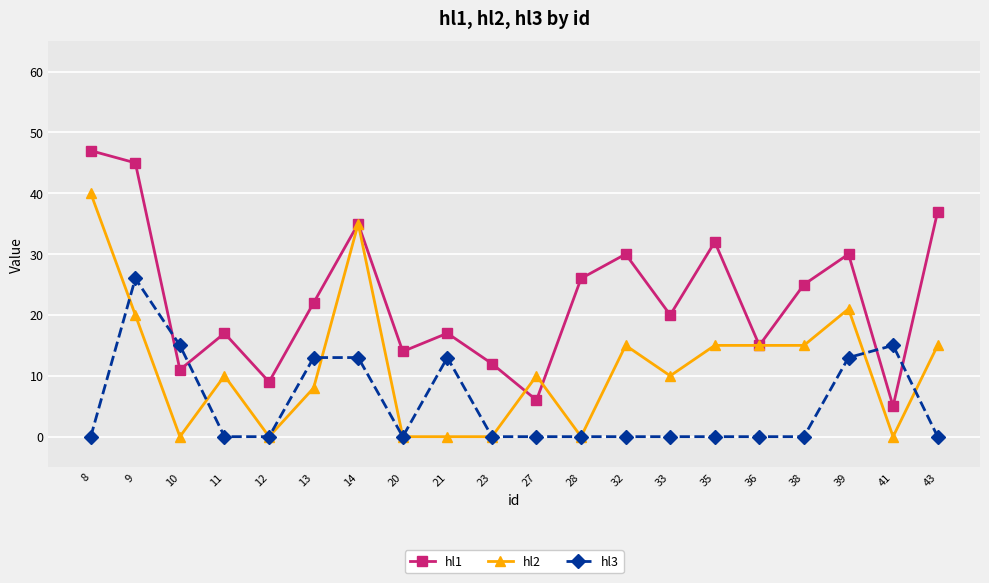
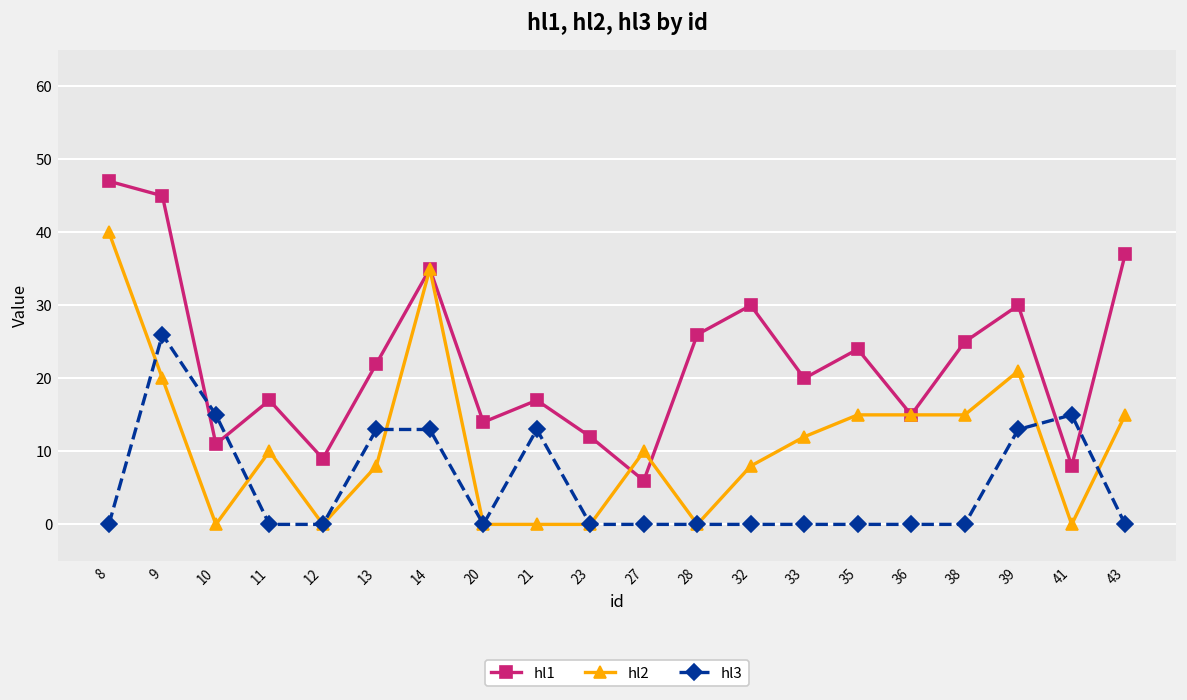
  {
    "hl1": {
      "8": 47,
      "9": 45,
      "10": 11,
      "11": 17,
      "12": 9,
      "13": 22,
      "20": 14,
      "21": 17,
      "23": 12,
      "27": 6,
      "28": 26,
      "32": 30,
      "33": 20,
-     "35": 32,
+     "35": 24,
      "38": 25,
      "39": 30,
-     "41": 5,
+     "41": 8,
      "43": 37
    },
    "hl2": {
      "8": 40,
      "9": 20,
      "10": 0,
      "11": 10,
      "13": 8,
      "21": 0,
      "27": 10,
-     "32": 15,
-     "33": 10,
+     "32": 8,
+     "33": 12,
      "35": 15,
      "38": 15,
      "39": 21,
      "41": 0,
      "43": 15
    },
    "hl3": {
      "8": 0,
      "9": 26,
      "10": 15,
      "11": 0,
      "13": 13,
      "14": 13,
      "21": 13,
      "27": 0,
      "32": 0,
      "33": 0,
      "35": 0,
      "36": 0,
      "38": 0,
      "39": 13,
      "41": 15,
      "43": 0
    }
  }
